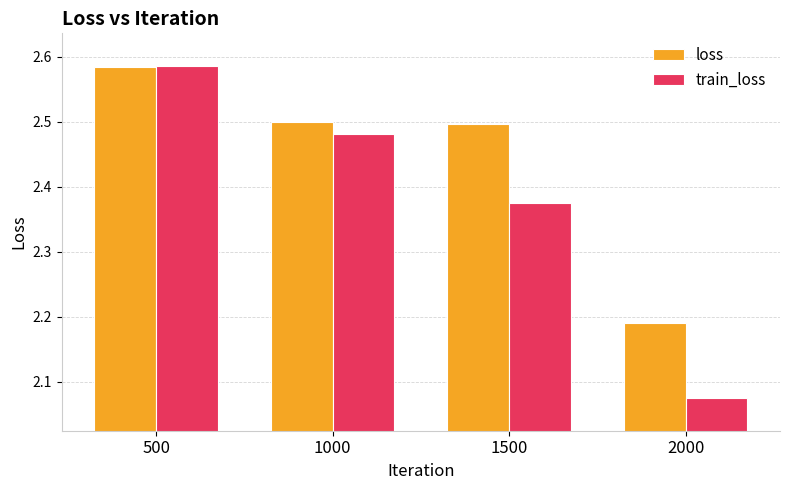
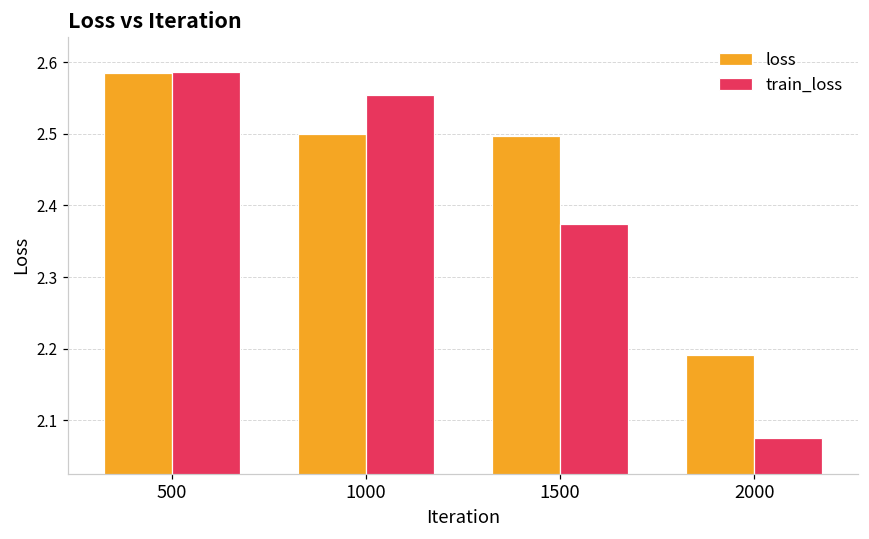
  {
    "loss": {
      "500": 2.58,
      "1000": 2.50,
      "1500": 2.50,
      "2000": 2.19
    },
    "train_loss": {
      "500": 2.59,
-     "1000": 2.48,
+     "1000": 2.55,
      "1500": 2.37,
      "2000": 2.08
    }
  }
